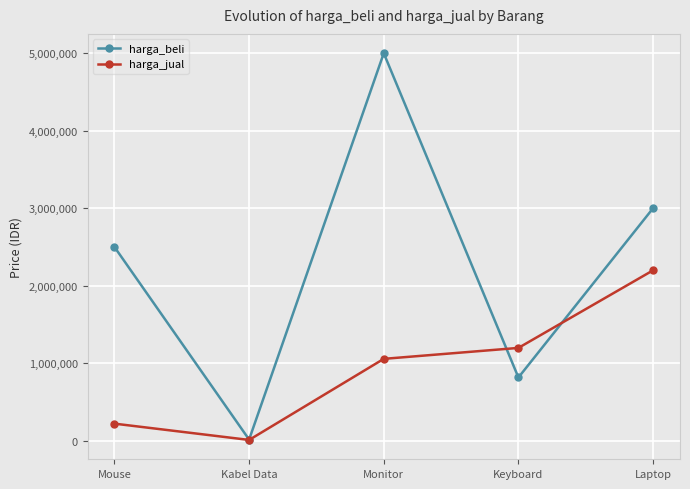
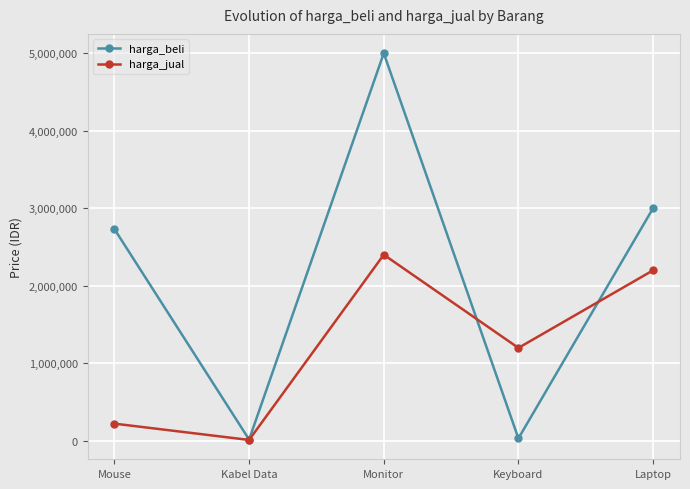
  {
    "harga_beli": {
-     "Mouse": "2,500,000",
+     "Mouse": "2,700,000",
      "Monitor": "5,000,000",
-     "Keyboard": "800,000",
+     "Keyboard": "0",
      "Laptop": "3,000,000"
    },
    "harga_jual": {
      "Mouse": "200,000",
-     "Monitor": "1,100,000",
+     "Monitor": "2,400,000",
      "Keyboard": "1,200,000",
      "Laptop": "2,200,000"
    }
  }
